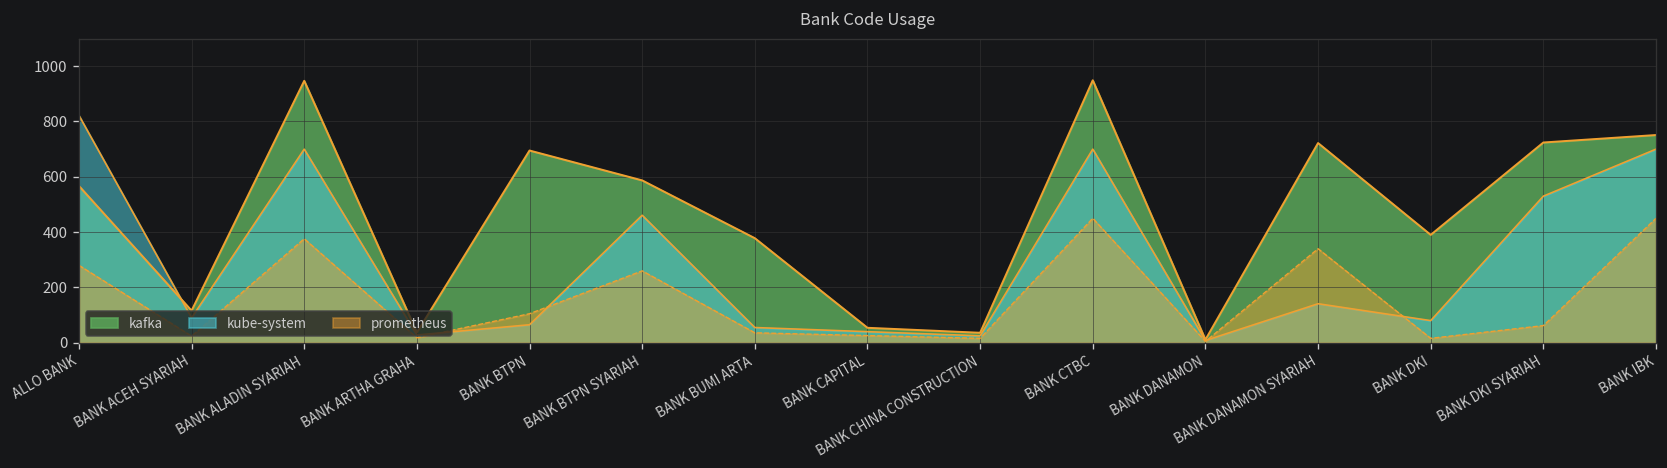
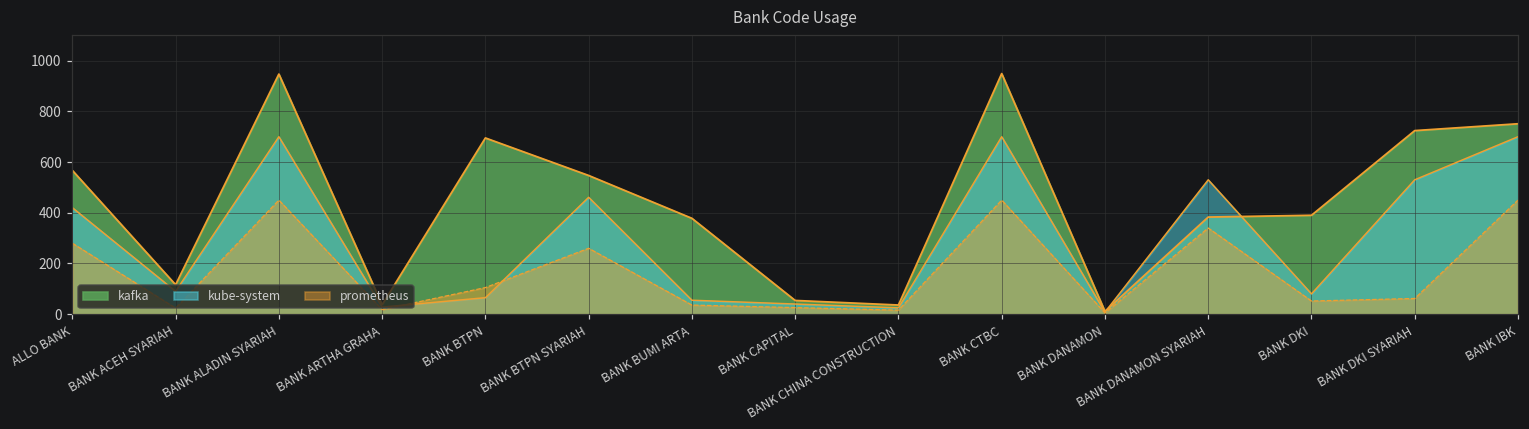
  {
    "kafka": {
      "ALLO BANK": 570,
      "BANK ACEH SYARIAH": 120,
      "BANK ALADIN SYARIAH": 950,
      "BANK BTPN": 700,
-     "BANK BTPN SYARIAH": 590,
+     "BANK BTPN SYARIAH": 550,
      "BANK BUMI ARTA": 380,
      "BANK CAPITAL": 50,
      "BANK CHINA CONSTRUCTION": 40,
      "BANK CTBC": 950,
-     "BANK DANAMON SYARIAH": 720,
+     "BANK DANAMON SYARIAH": 380,
      "BANK DKI": 390,
      "BANK DKI SYARIAH": 720,
      "BANK IBK": 750
    },
    "kube-system": {
-     "ALLO BANK": 820,
+     "ALLO BANK": 420,
      "BANK ALADIN SYARIAH": 700,
      "BANK BTPN": 70,
      "BANK BTPN SYARIAH": 460,
      "BANK BUMI ARTA": 60,
      "BANK CAPITAL": 40,
      "BANK CTBC": 700,
-     "BANK DANAMON SYARIAH": 140,
+     "BANK DANAMON SYARIAH": 530,
      "BANK DKI": 80,
      "BANK DKI SYARIAH": 530,
      "BANK IBK": 700
    },
    "prometheus": {
      "ALLO BANK": 280,
-     "BANK ALADIN SYARIAH": 380,
+     "BANK ALADIN SYARIAH": 450,
      "BANK BTPN": 110,
      "BANK BTPN SYARIAH": 260,
      "BANK BUMI ARTA": 40,
      "BANK CAPITAL": 30,
      "BANK CTBC": 450,
      "BANK DANAMON SYARIAH": 340,
-     "BANK DKI": 20,
+     "BANK DKI": 50,
      "BANK DKI SYARIAH": 60,
      "BANK IBK": 450
    }
  }
